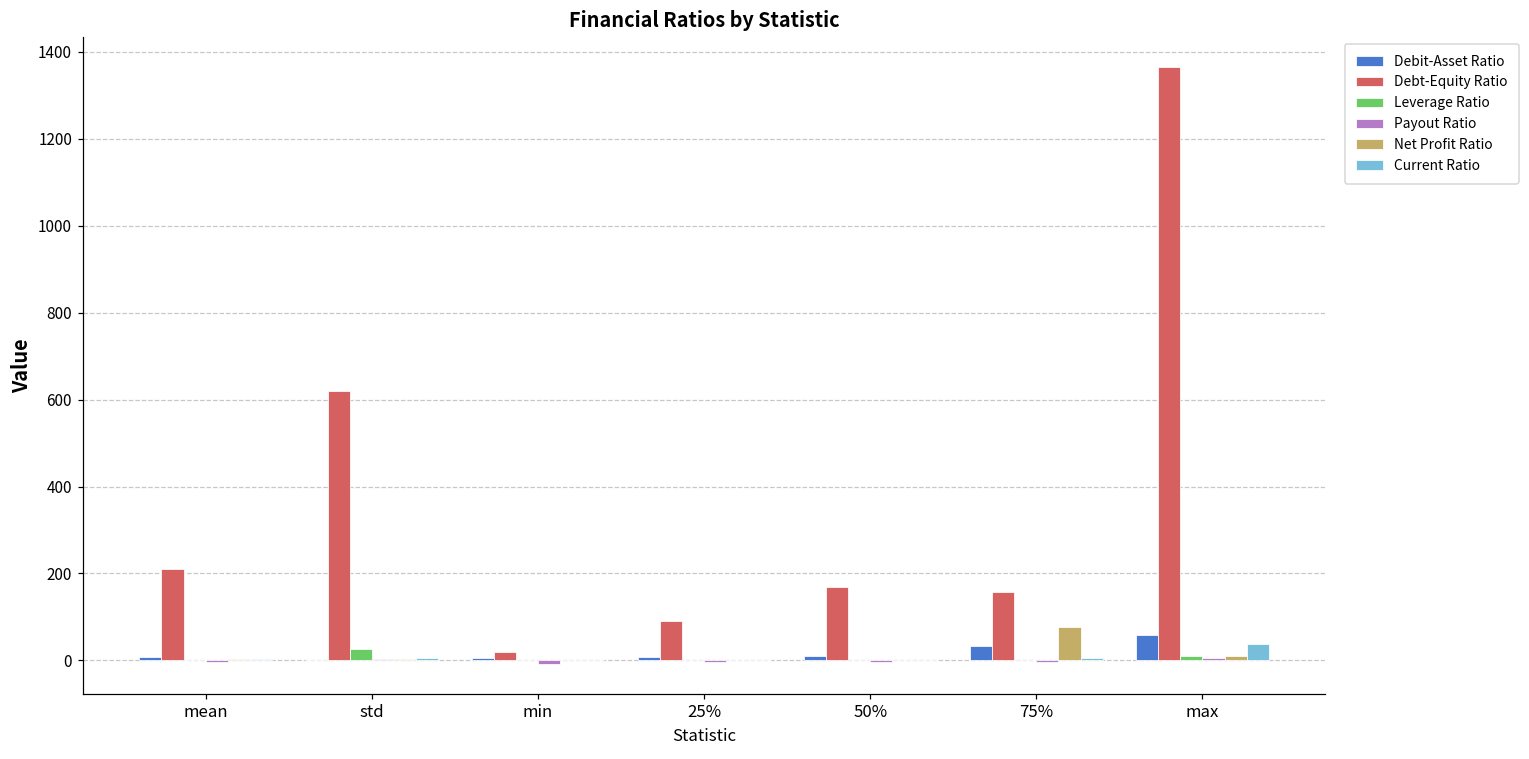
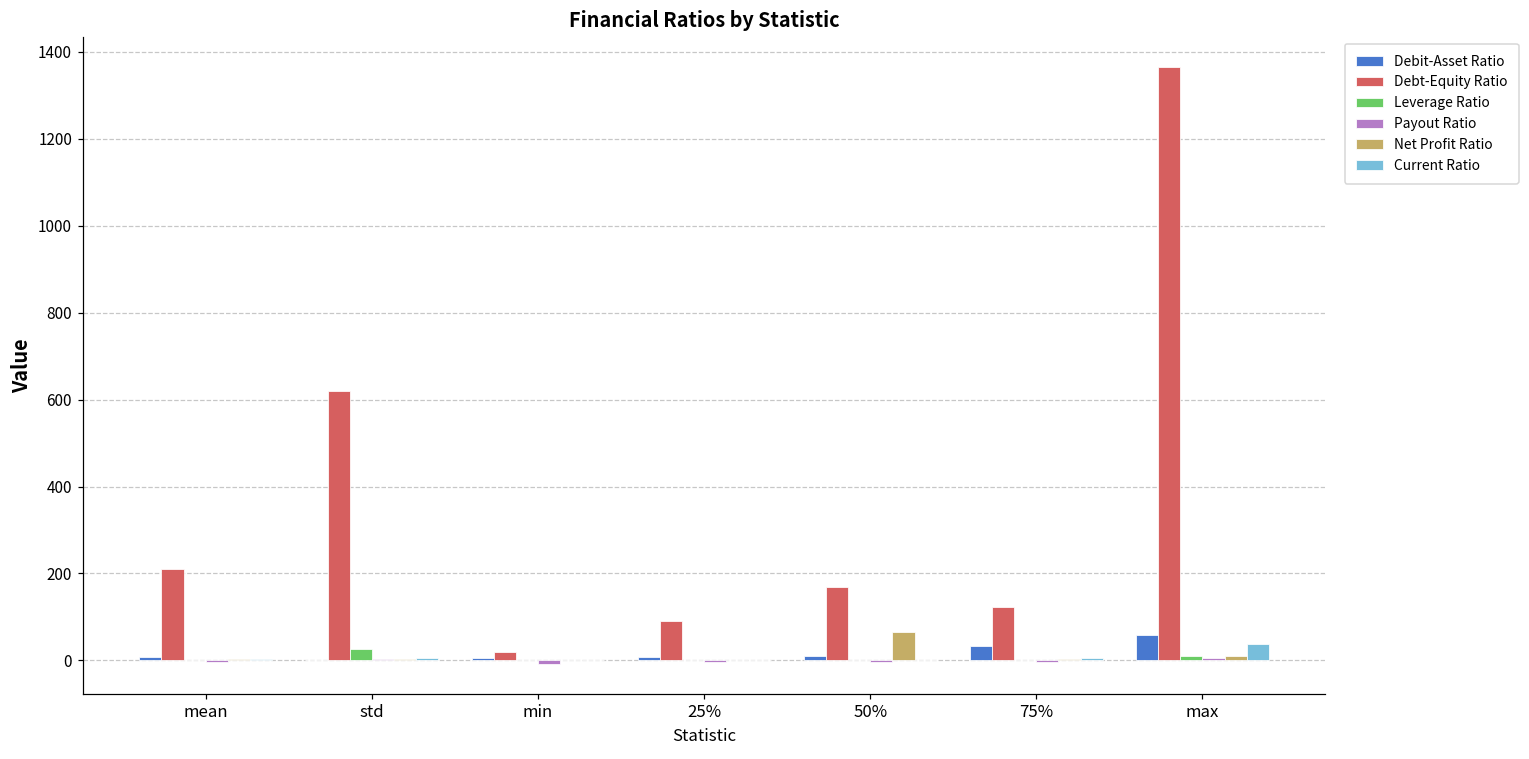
  {
    "Debit-Asset Ratio": {
      "mean": 10,
      "min": 10,
      "25%": 10,
      "50%": 10,
      "75%": 30,
      "max": 60
    },
    "Debt-Equity Ratio": {
      "mean": 210,
      "std": 620,
      "min": 20,
      "25%": 90,
      "50%": 170,
-     "75%": 160,
+     "75%": 120,
      "max": 1370
    },
    "Leverage Ratio": {
      "std": 30,
      "max": 10
    },
    "Payout Ratio": {
      "min": -10
    },
    "Net Profit Ratio": {
-     "50%": 0,
-     "75%": 80,
+     "50%": 60,
+     "75%": 0,
      "max": 10
    },
    "Current Ratio": {
      "min": 0,
      "25%": 0,
      "50%": 0,
      "max": 40
    }
  }
